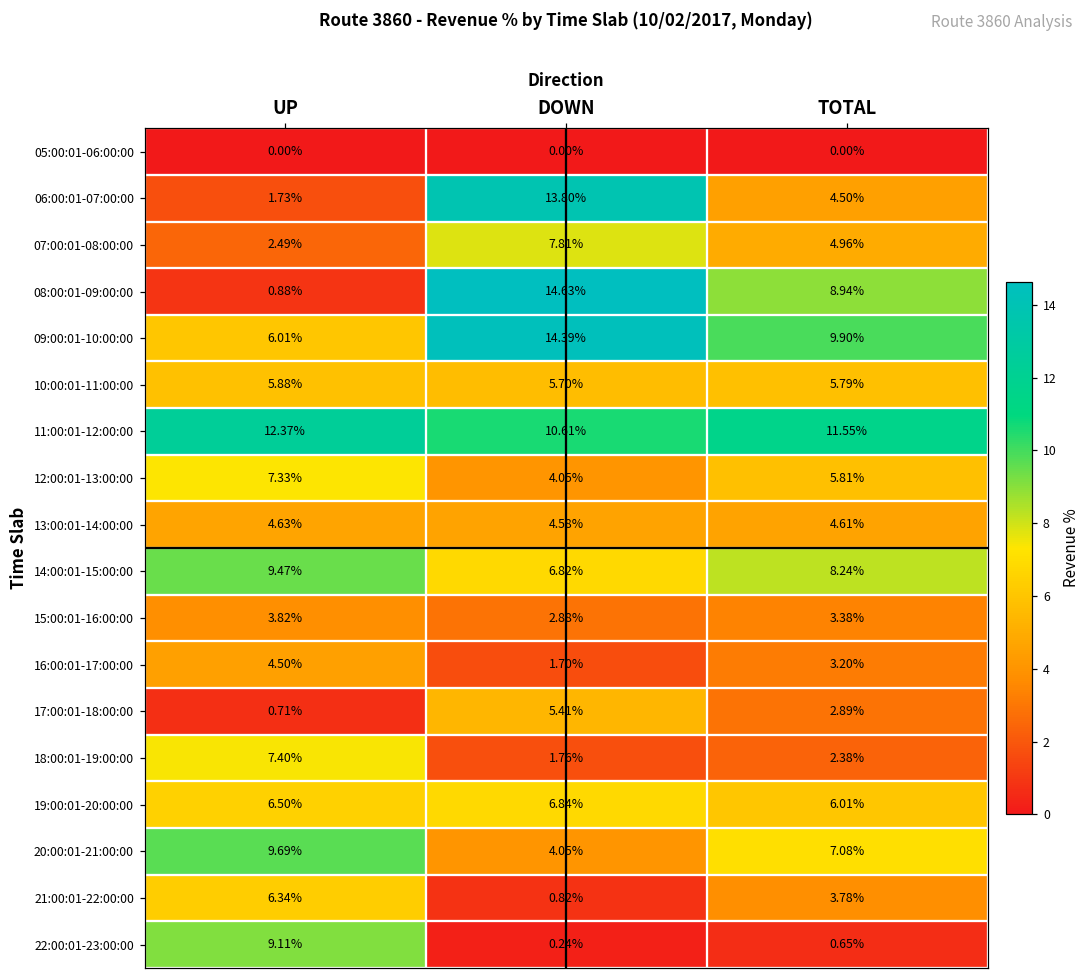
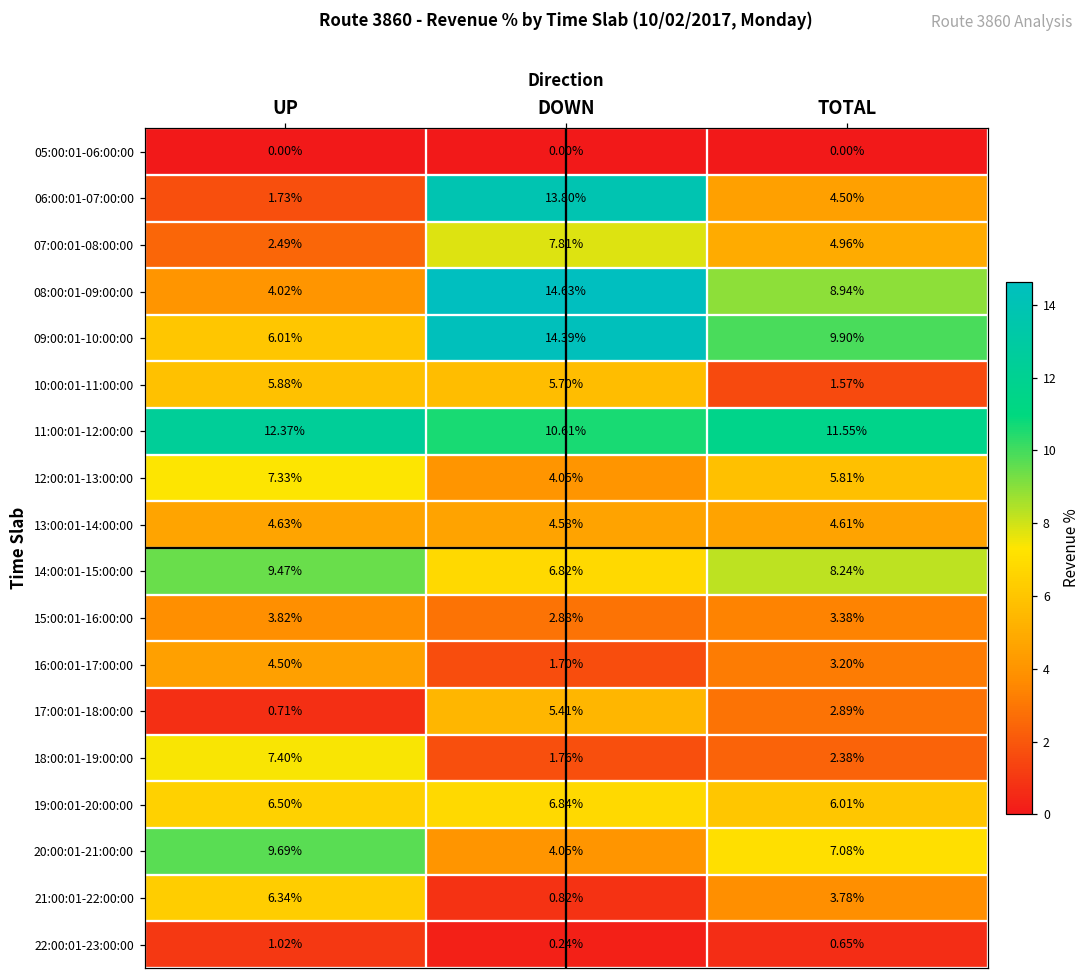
  {
    "05:00:01-06:00:00": {
      "UP": "0.00%",
      "DOWN": "0.00%",
      "TOTAL": "0.00%"
    },
    "06:00:01-07:00:00": {
      "UP": "1.73%",
      "DOWN": "13.80%",
      "TOTAL": "4.50%"
    },
    "07:00:01-08:00:00": {
      "UP": "2.49%",
      "DOWN": "7.81%",
      "TOTAL": "4.96%"
    },
    "08:00:01-09:00:00": {
-     "UP": "0.88%",
+     "UP": "4.02%",
      "DOWN": "14.63%",
      "TOTAL": "8.94%"
    },
    "09:00:01-10:00:00": {
      "UP": "6.01%",
      "DOWN": "14.39%",
      "TOTAL": "9.90%"
    },
    "10:00:01-11:00:00": {
      "UP": "5.88%",
      "DOWN": "5.70%",
-     "TOTAL": "5.79%"
+     "TOTAL": "1.57%"
    },
    "11:00:01-12:00:00": {
      "UP": "12.37%",
      "DOWN": "10.61%",
      "TOTAL": "11.55%"
    },
    "12:00:01-13:00:00": {
      "UP": "7.33%",
      "DOWN": "4.05%",
      "TOTAL": "5.81%"
    },
    "13:00:01-14:00:00": {
      "UP": "4.63%",
      "DOWN": "4.58%",
      "TOTAL": "4.61%"
    },
    "14:00:01-15:00:00": {
      "UP": "9.47%",
      "DOWN": "6.82%",
      "TOTAL": "8.24%"
    },
    "15:00:01-16:00:00": {
      "UP": "3.82%",
      "DOWN": "2.88%",
      "TOTAL": "3.38%"
    },
    "16:00:01-17:00:00": {
      "UP": "4.50%",
      "DOWN": "1.70%",
      "TOTAL": "3.20%"
    },
    "17:00:01-18:00:00": {
      "UP": "0.71%",
      "DOWN": "5.41%",
      "TOTAL": "2.89%"
    },
    "18:00:01-19:00:00": {
      "UP": "7.40%",
      "DOWN": "1.76%",
      "TOTAL": "2.38%"
    },
    "19:00:01-20:00:00": {
      "UP": "6.50%",
      "DOWN": "6.84%",
      "TOTAL": "6.01%"
    },
    "20:00:01-21:00:00": {
      "UP": "9.69%",
      "DOWN": "4.05%",
      "TOTAL": "7.08%"
    },
    "21:00:01-22:00:00": {
      "UP": "6.34%",
      "DOWN": "0.82%",
      "TOTAL": "3.78%"
    },
    "22:00:01-23:00:00": {
-     "UP": "9.11%",
+     "UP": "1.02%",
      "DOWN": "0.24%",
      "TOTAL": "0.65%"
    }
  }
